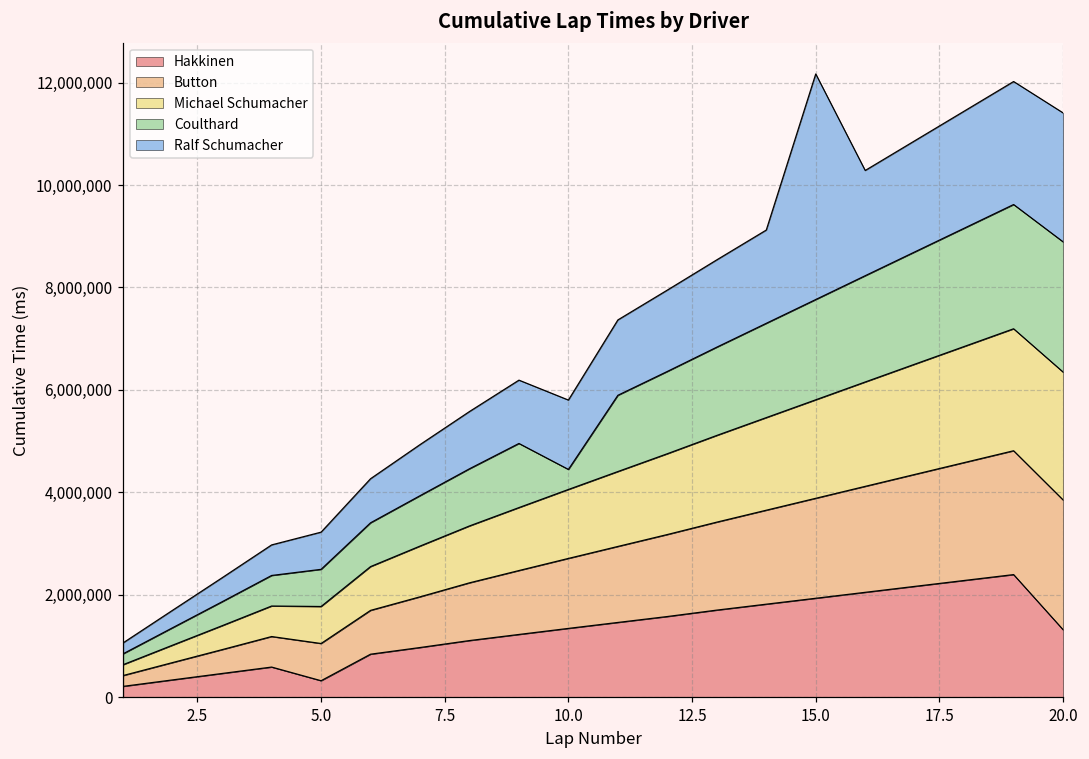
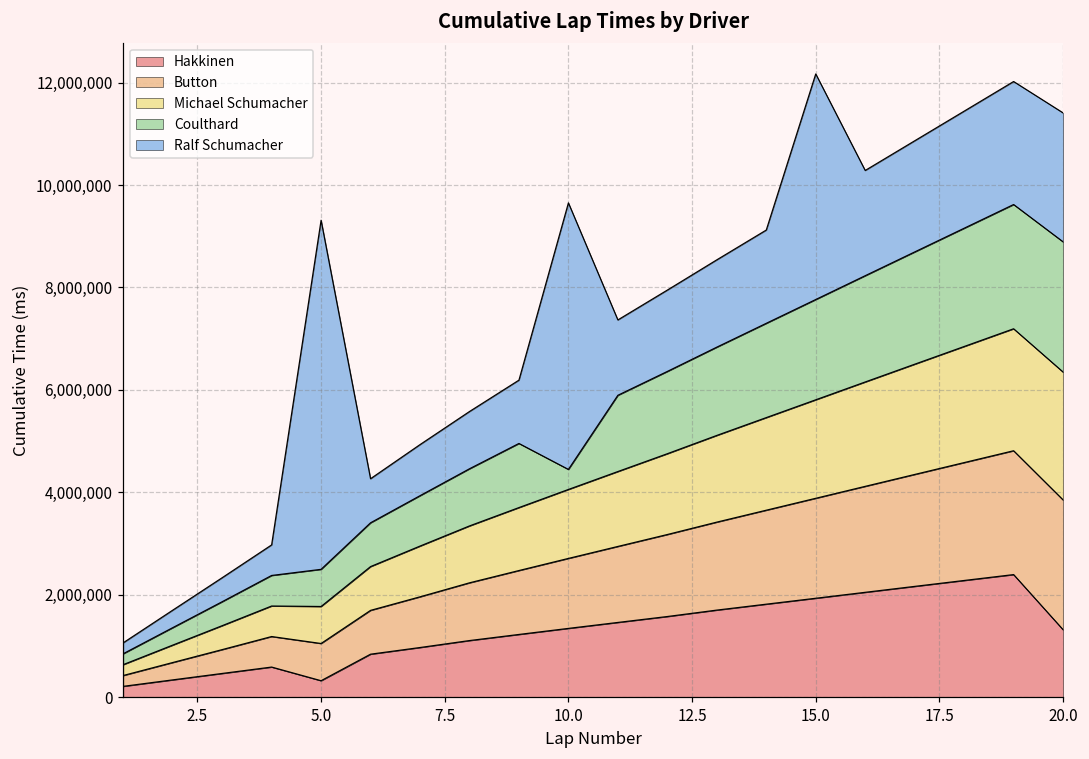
  {
    "Hakkinen": {
      "5.0": "300,000",
      "10.0": "1,300,000",
      "15.0": "1,900,000",
      "20.0": "1,300,000"
    },
    "Coulthard": {
      "5.0": "700,000",
      "10.0": "400,000",
      "15.0": "2,000,000",
      "20.0": "2,500,000"
    },
    "Ralf Schumacher": {
-     "5.0": "700,000",
-     "10.0": "1,400,000",
+     "5.0": "6,800,000",
+     "10.0": "5,200,000",
      "15.0": "4,400,000",
      "20.0": "2,500,000"
    }
  }
